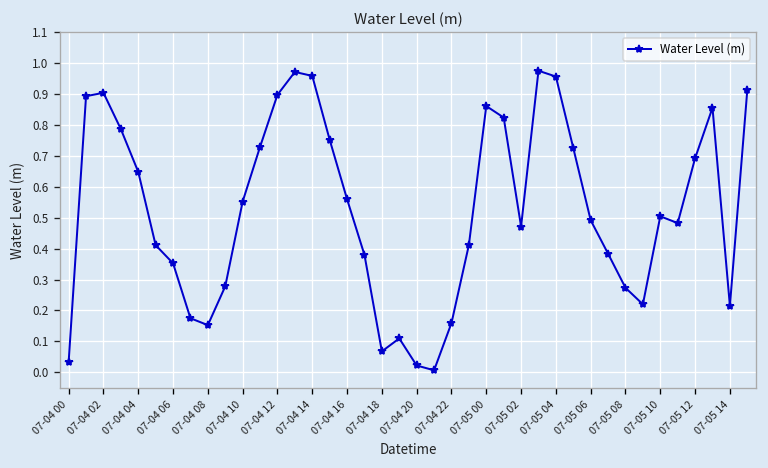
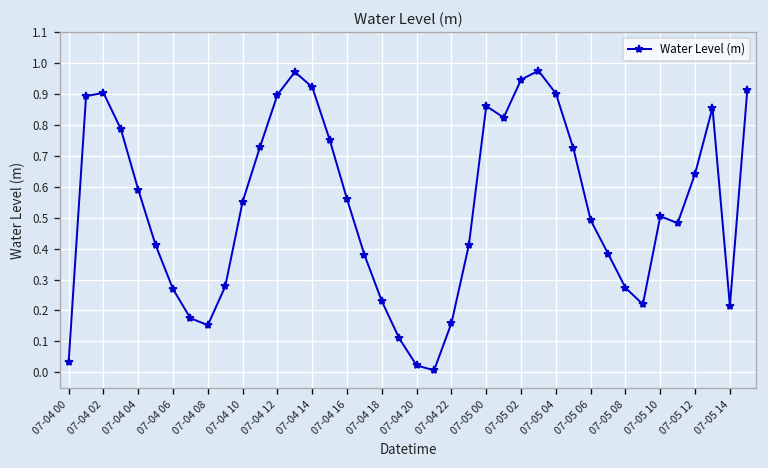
  {
    "07-04 00": 0.03,
    "07-04 02": 0.90,
-   "07-04 04": 0.65,
-   "07-04 06": 0.35,
+   "07-04 04": 0.59,
+   "07-04 06": 0.27,
    "07-04 08": 0.15,
    "07-04 10": 0.55,
    "07-04 12": 0.90,
-   "07-04 14": 0.96,
+   "07-04 14": 0.92,
    "07-04 16": 0.56,
-   "07-04 18": 0.07,
+   "07-04 18": 0.23,
    "07-04 20": 0.02,
    "07-04 22": 0.16,
    "07-05 00": 0.86,
-   "07-05 02": 0.47,
-   "07-05 04": 0.96,
+   "07-05 02": 0.95,
+   "07-05 04": 0.90,
    "07-05 06": 0.49,
    "07-05 08": 0.27,
    "07-05 10": 0.50,
-   "07-05 12": 0.69,
+   "07-05 12": 0.64,
    "07-05 14": 0.21
  }
